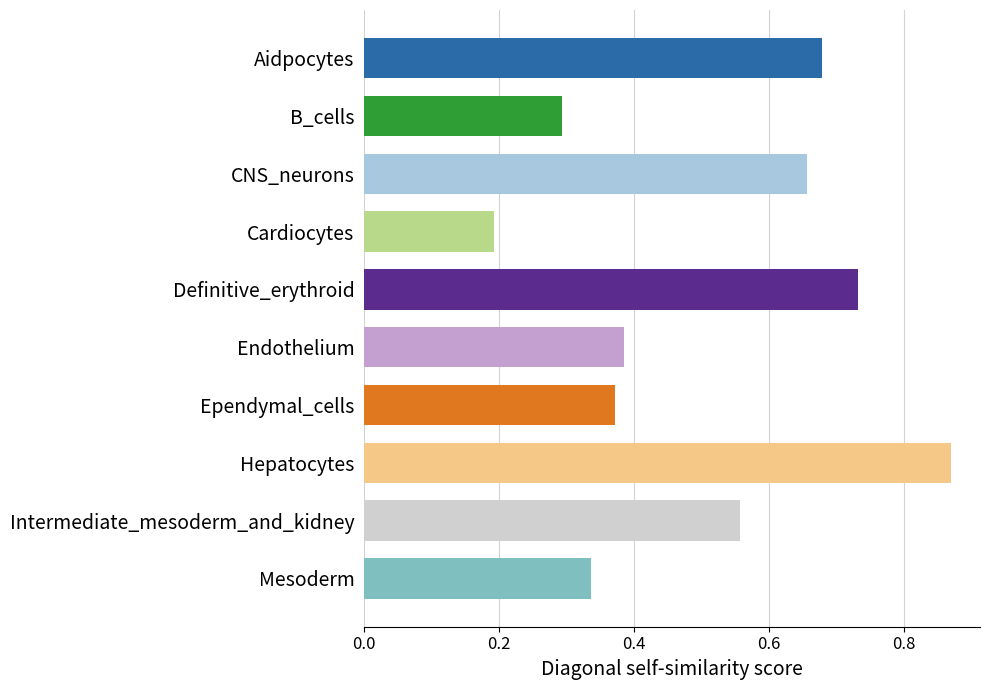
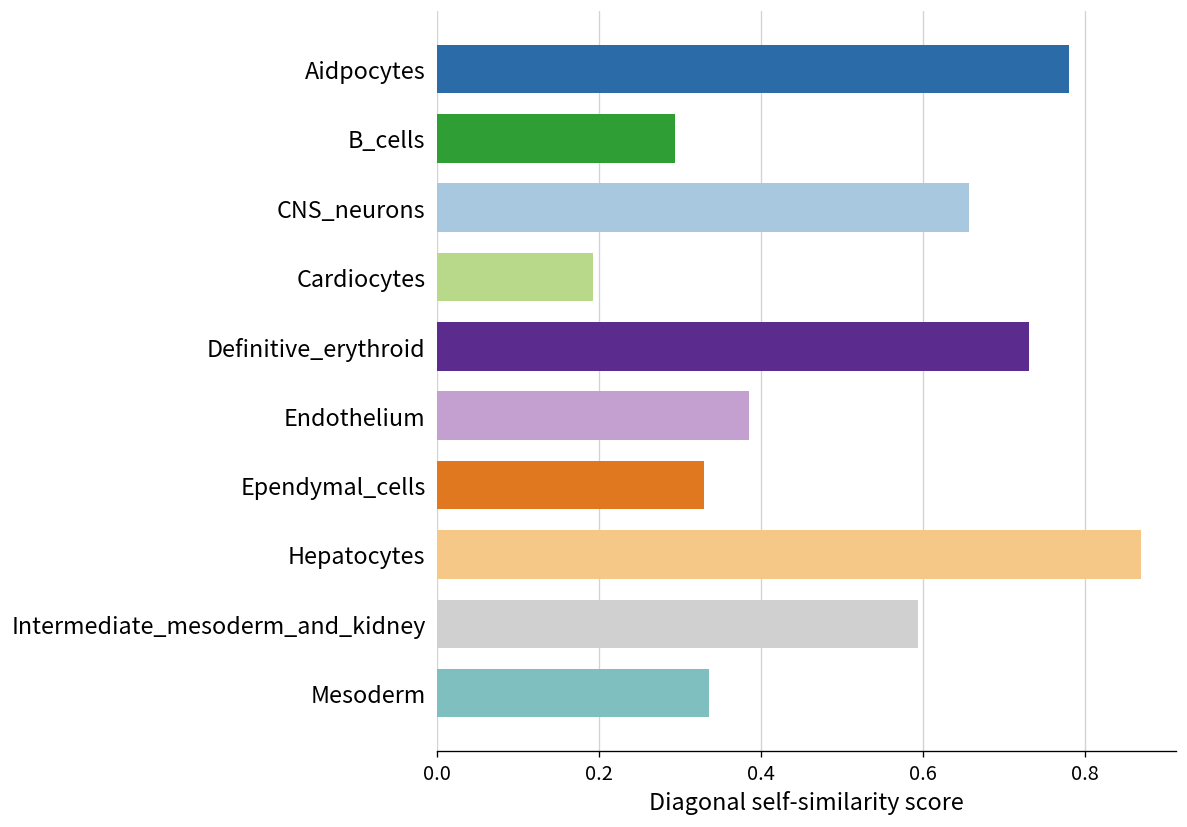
  {
-   "Aidpocytes": 0.68,
+   "Aidpocytes": 0.78,
    "B_cells": 0.29,
    "CNS_neurons": 0.66,
    "Cardiocytes": 0.19,
    "Definitive_erythroid": 0.73,
    "Endothelium": 0.39,
-   "Ependymal_cells": 0.37,
+   "Ependymal_cells": 0.33,
    "Hepatocytes": 0.87,
-   "Intermediate_mesoderm_and_kidney": 0.56,
+   "Intermediate_mesoderm_and_kidney": 0.59,
    "Mesoderm": 0.34
  }
